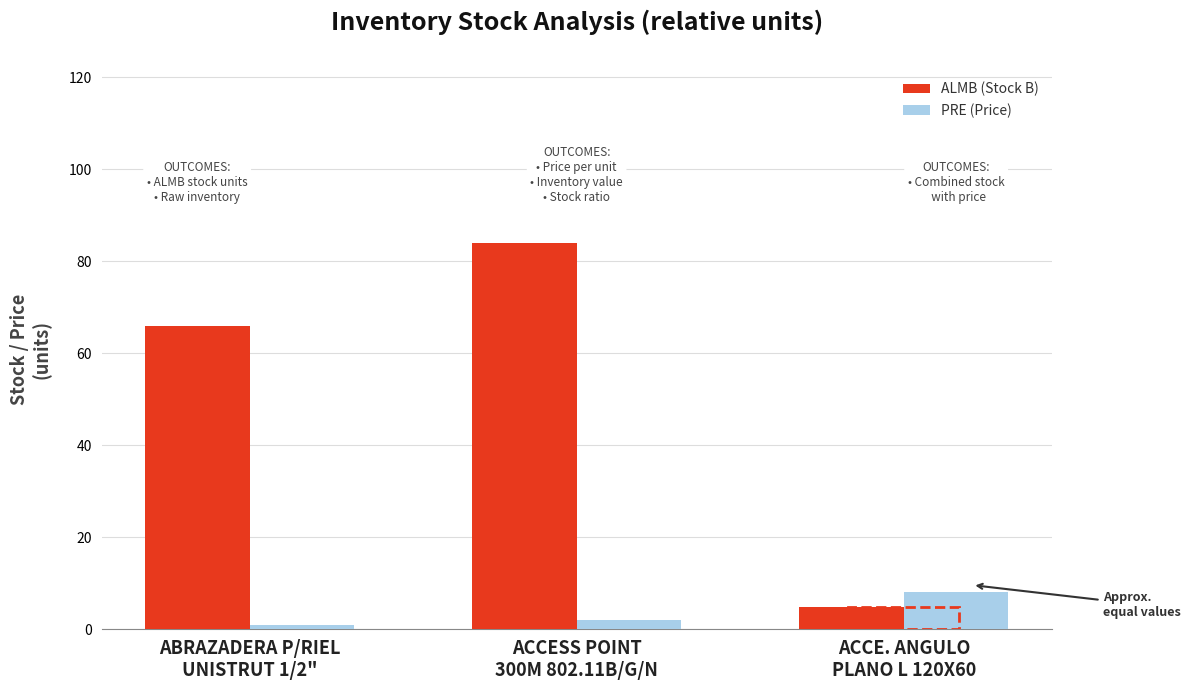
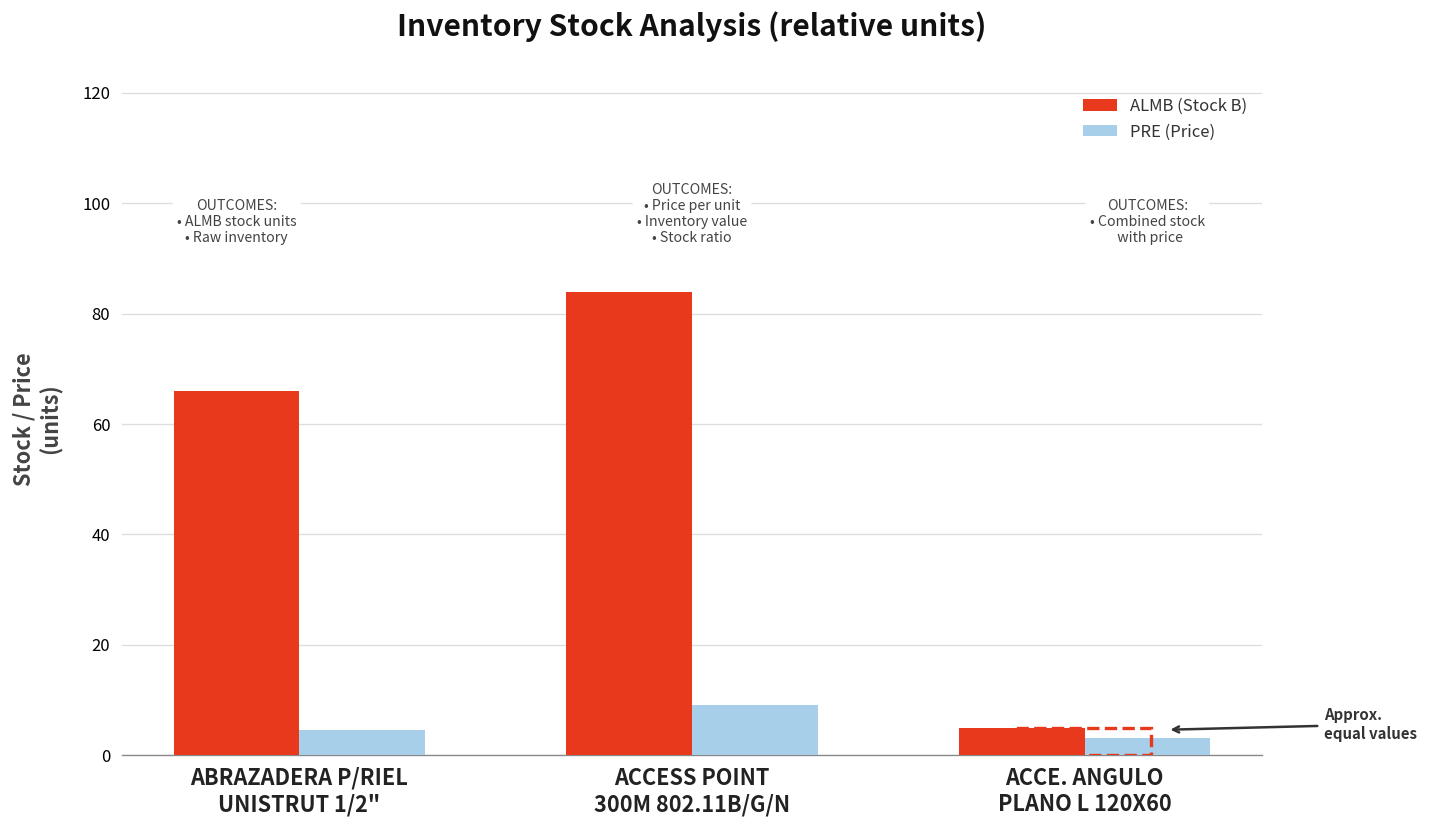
  {
    "ALMB (Stock B)": {
      "ABRAZADERA P/RIEL UNISTRUT 1/2\"": 66,
      "ACCESS POINT 300M 802.11B/G/N": 84,
      "ACCE. ANGULO PLANO L 120X60": 5
    },
    "PRE (Price)": {
-     "ABRAZADERA P/RIEL UNISTRUT 1/2\"": 1,
-     "ACCESS POINT 300M 802.11B/G/N": 2,
-     "ACCE. ANGULO PLANO L 120X60": 8
+     "ABRAZADERA P/RIEL UNISTRUT 1/2\"": 5,
+     "ACCESS POINT 300M 802.11B/G/N": 9,
+     "ACCE. ANGULO PLANO L 120X60": 3
    }
  }
